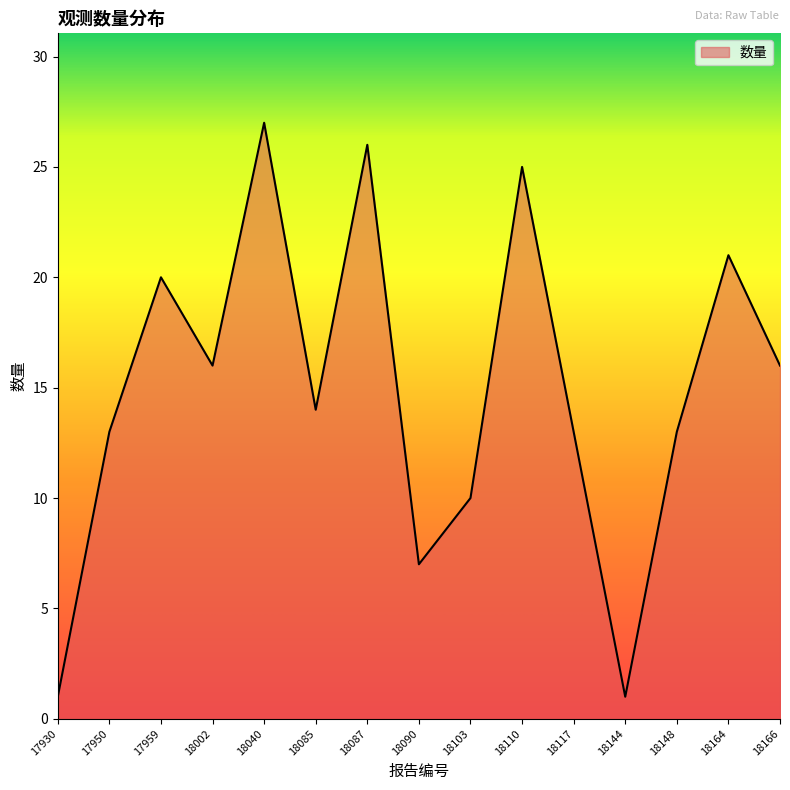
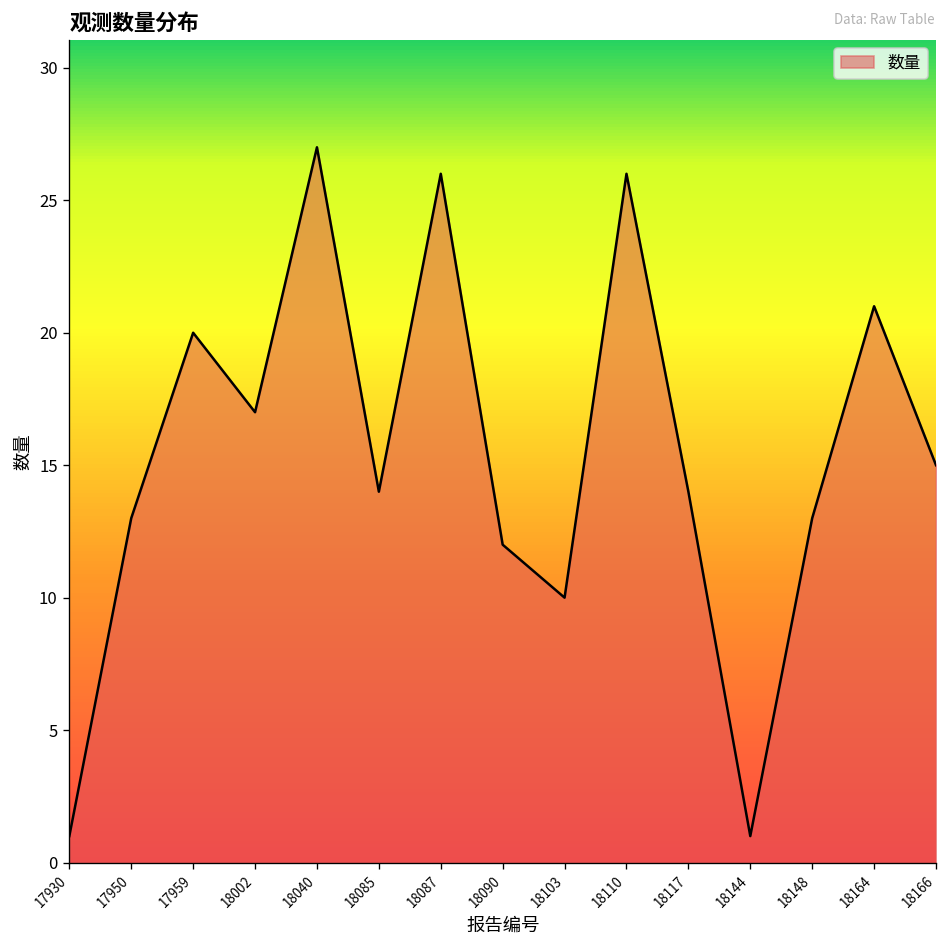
  {
    "17930": 1,
    "17950": 13,
    "17959": 20,
-   "18002": 16,
+   "18002": 17,
    "18040": 27,
    "18085": 14,
    "18087": 26,
-   "18090": 7,
+   "18090": 12,
    "18103": 10,
-   "18110": 25,
-   "18117": 13,
+   "18110": 26,
+   "18117": 14,
    "18144": 1,
    "18148": 13,
    "18164": 21,
-   "18166": 16
+   "18166": 15
  }
